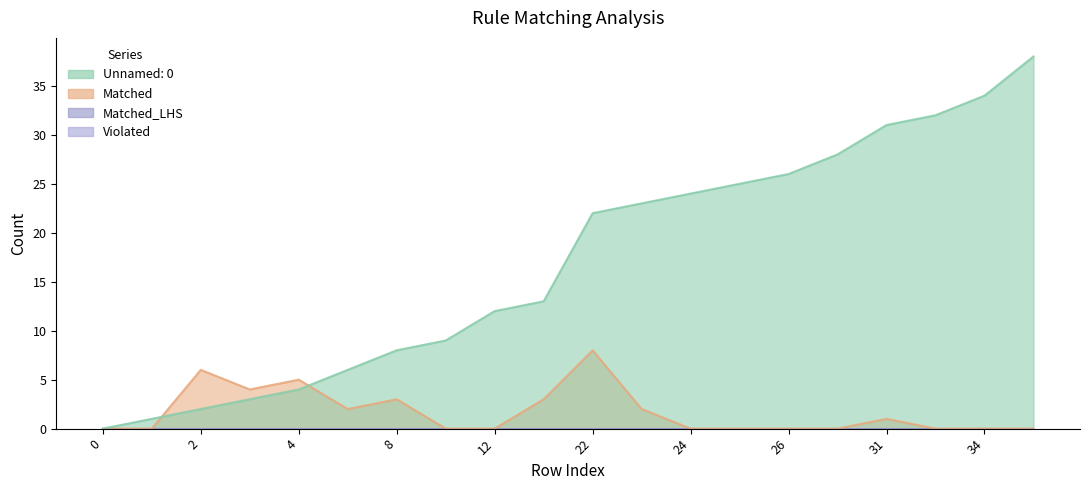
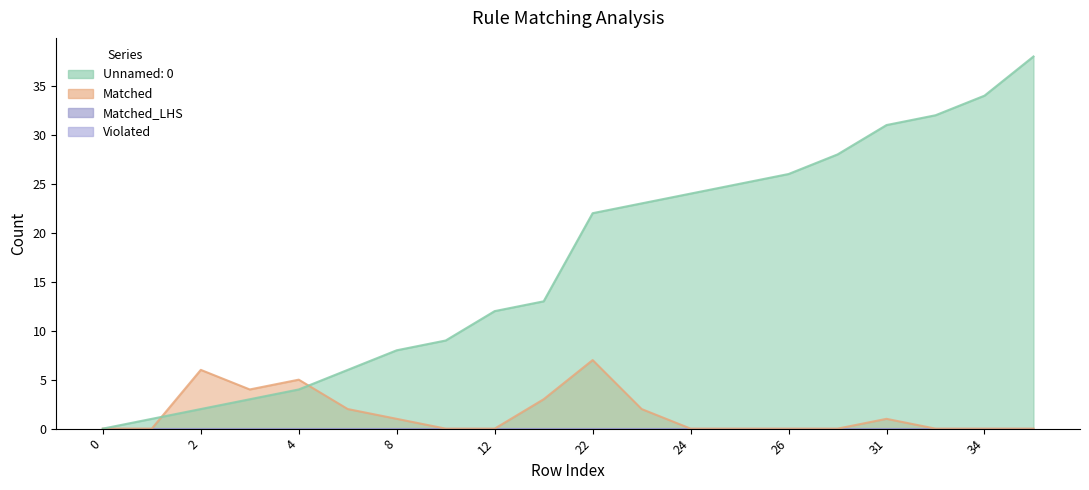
  {
    "Matched": {
      "2": 6,
      "4": 5,
-     "8": 3,
-     "22": 8,
+     "8": 1,
+     "22": 7,
      "31": 1
    }
  }
